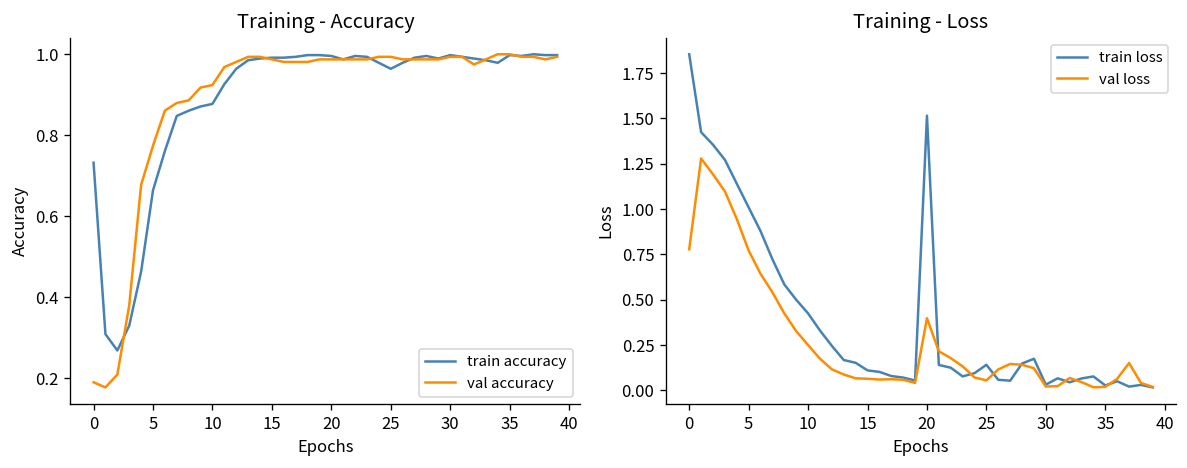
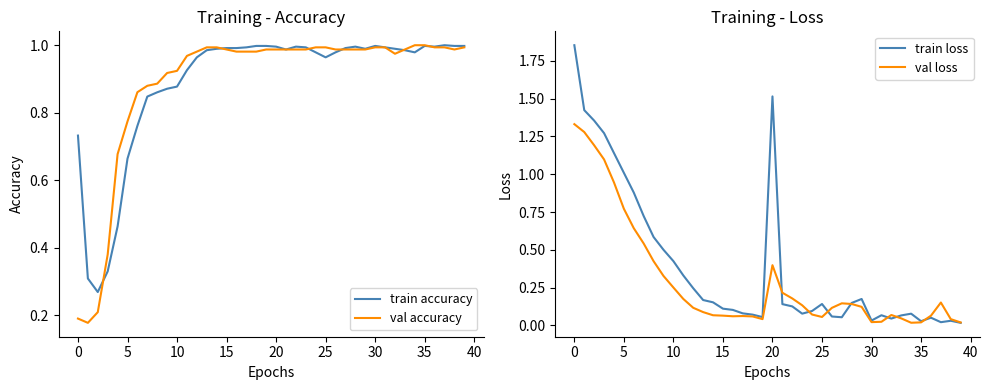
  {
    "Training - Accuracy": {
      "train accuracy": {
        "0": 0.73,
        "5": 0.66,
        "10": 0.88,
        "20": 1.00,
        "25": 0.96
      },
      "val accuracy": {
        "0": 0.19,
        "5": 0.77,
        "10": 0.92,
        "20": 0.99,
        "25": 0.99
      }
    },
    "Training - Loss": {
      "train loss": {
        "0": 1.85,
        "5": 1.01,
        "10": 0.42,
        "15": 0.11,
        "20": 1.51,
        "25": 0.14
      },
      "val loss": {
-       "0": 0.78,
+       "0": 1.33,
        "5": 0.77,
        "10": 0.25,
        "15": 0.06,
        "20": 0.40,
        "25": 0.06
      }
    }
  }
